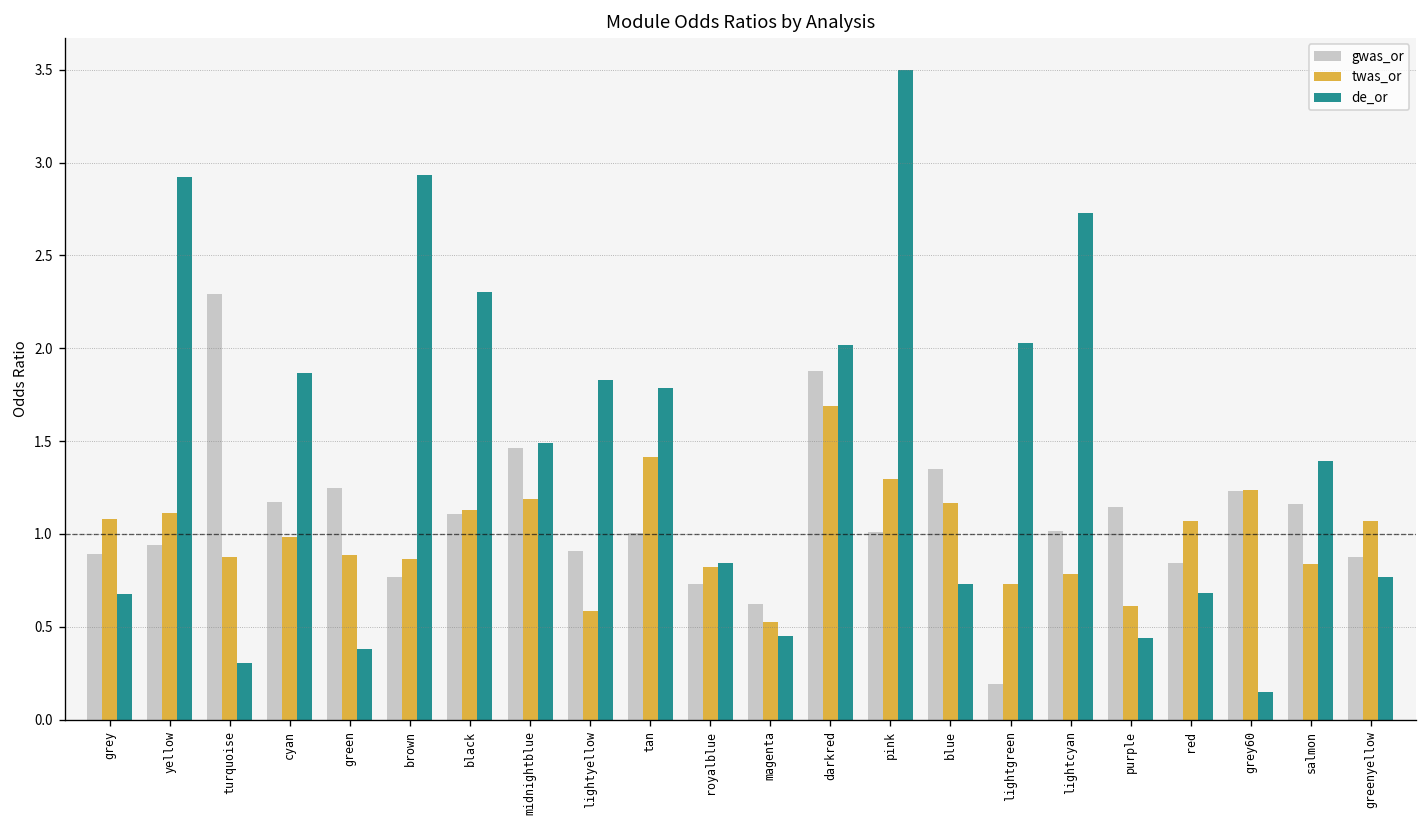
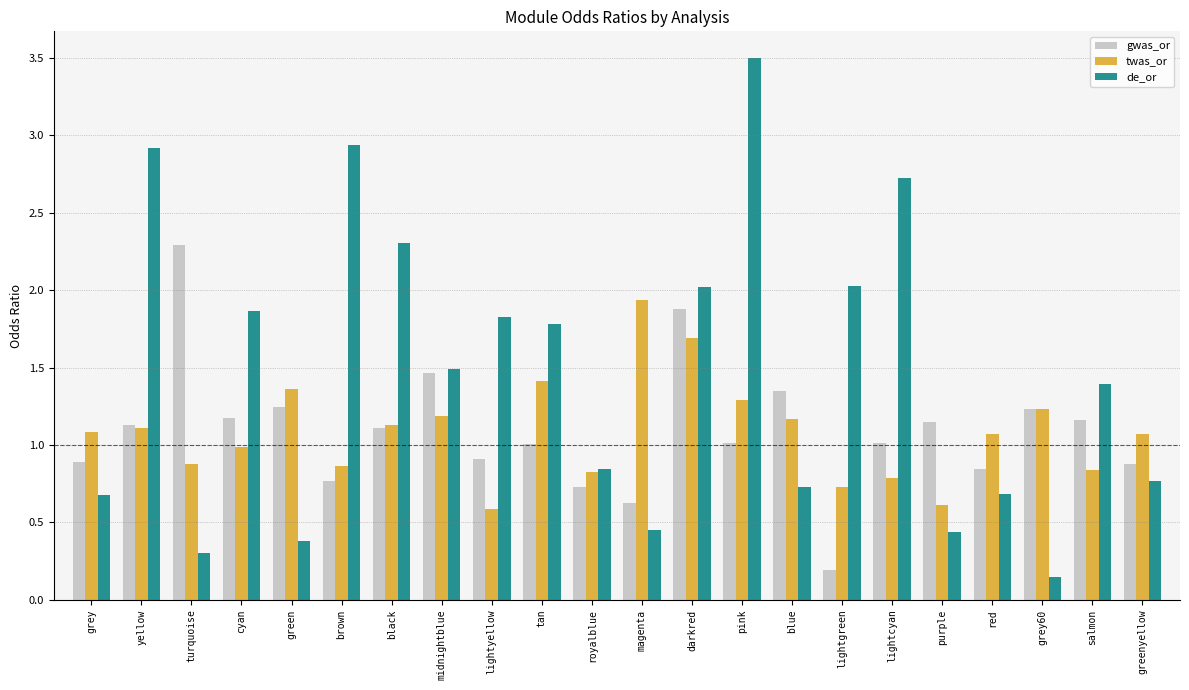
  {
    "gwas_or": {
      "grey": 0.89,
-     "yellow": 0.94,
+     "yellow": 1.13,
      "turquoise": 2.29,
      "cyan": 1.17,
      "green": 1.25,
      "brown": 0.77,
      "black": 1.11,
      "midnightblue": 1.46,
      "lightyellow": 0.91,
      "tan": 1.00,
      "royalblue": 0.73,
      "magenta": 0.62,
      "darkred": 1.88,
      "pink": 1.01,
      "blue": 1.35,
      "lightgreen": 0.19,
      "lightcyan": 1.01,
      "purple": 1.15,
      "red": 0.84,
      "grey60": 1.23,
      "salmon": 1.16,
      "greenyellow": 0.88
    },
    "twas_or": {
      "grey": 1.08,
      "yellow": 1.11,
      "turquoise": 0.88,
      "cyan": 0.98,
-     "green": 0.89,
+     "green": 1.36,
      "brown": 0.86,
      "black": 1.13,
      "midnightblue": 1.19,
      "lightyellow": 0.58,
      "tan": 1.42,
      "royalblue": 0.82,
-     "magenta": 0.53,
+     "magenta": 1.94,
      "darkred": 1.69,
      "pink": 1.29,
      "blue": 1.17,
      "lightgreen": 0.73,
      "lightcyan": 0.78,
      "purple": 0.61,
      "red": 1.07,
      "grey60": 1.23,
      "salmon": 0.84,
      "greenyellow": 1.07
    },
    "de_or": {
      "grey": 0.68,
      "yellow": 2.92,
      "turquoise": 0.30,
      "cyan": 1.87,
      "green": 0.38,
      "brown": 2.94,
      "black": 2.30,
      "midnightblue": 1.49,
      "lightyellow": 1.83,
      "tan": 1.78,
      "royalblue": 0.84,
      "magenta": 0.45,
      "darkred": 2.02,
      "pink": 3.50,
      "blue": 0.73,
      "lightgreen": 2.03,
      "lightcyan": 2.73,
      "purple": 0.44,
      "red": 0.68,
      "grey60": 0.15,
      "salmon": 1.39,
      "greenyellow": 0.77
    }
  }
